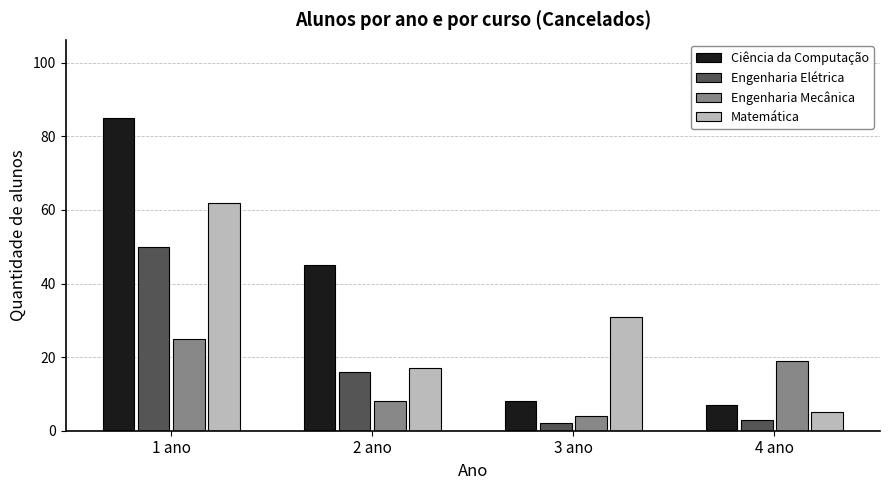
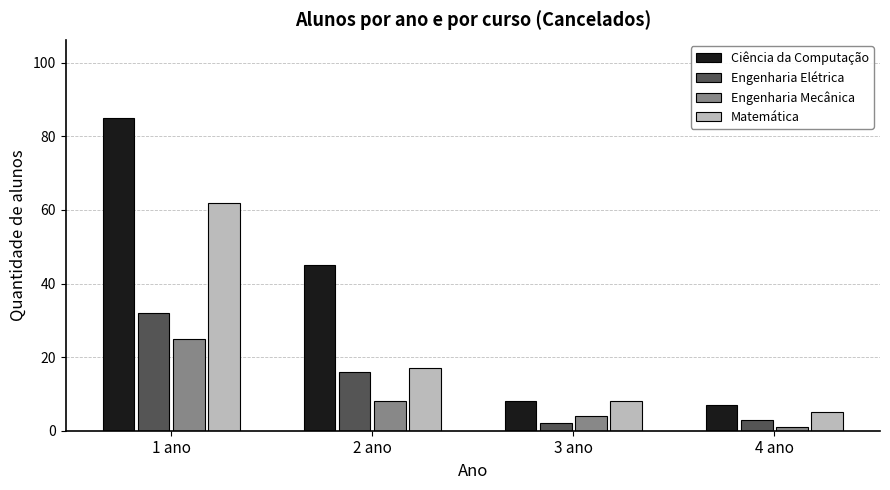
  {
    "Ciência da Computação": {
      "1 ano": 85,
      "2 ano": 45,
      "3 ano": 8,
      "4 ano": 7
    },
    "Engenharia Elétrica": {
-     "1 ano": 50,
+     "1 ano": 32,
      "2 ano": 16,
      "3 ano": 2,
      "4 ano": 3
    },
    "Engenharia Mecânica": {
      "1 ano": 25,
      "2 ano": 8,
      "3 ano": 4,
-     "4 ano": 19
+     "4 ano": 1
    },
    "Matemática": {
      "1 ano": 62,
      "2 ano": 17,
-     "3 ano": 31,
+     "3 ano": 8,
      "4 ano": 5
    }
  }
